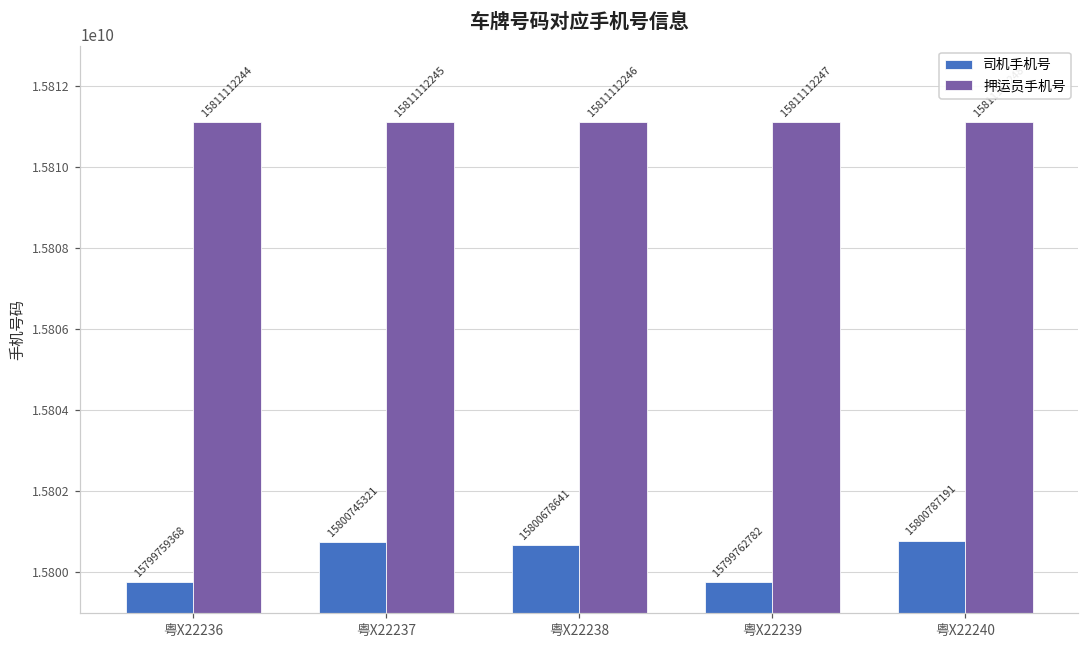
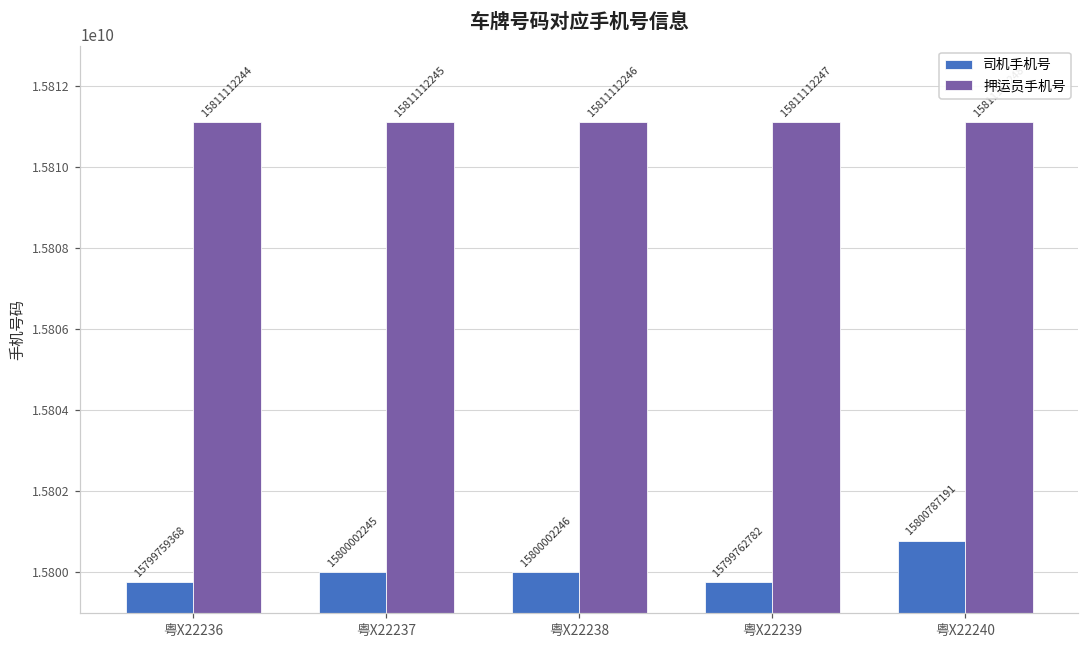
  {
    "司机手机号": {
      "粤X22236": 15799759368,
-     "粤X22237": 15800745321,
-     "粤X22238": 15800678641,
+     "粤X22237": 15800002245,
+     "粤X22238": 15800002246,
      "粤X22239": 15799762782,
      "粤X22240": 15800787191
    },
    "押运员手机号": {
      "粤X22236": 15811112244,
      "粤X22237": 15811112245,
      "粤X22238": 15811112246,
      "粤X22239": 15811112247
    }
  }
